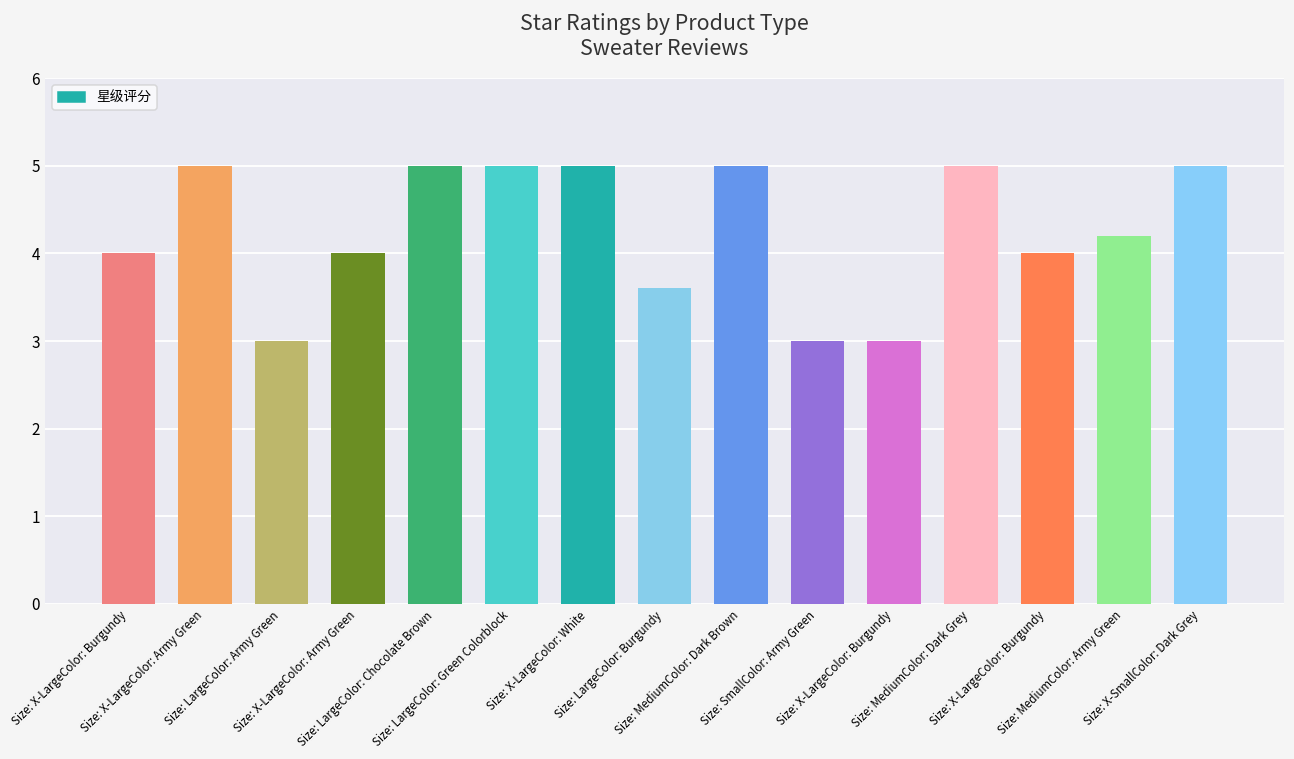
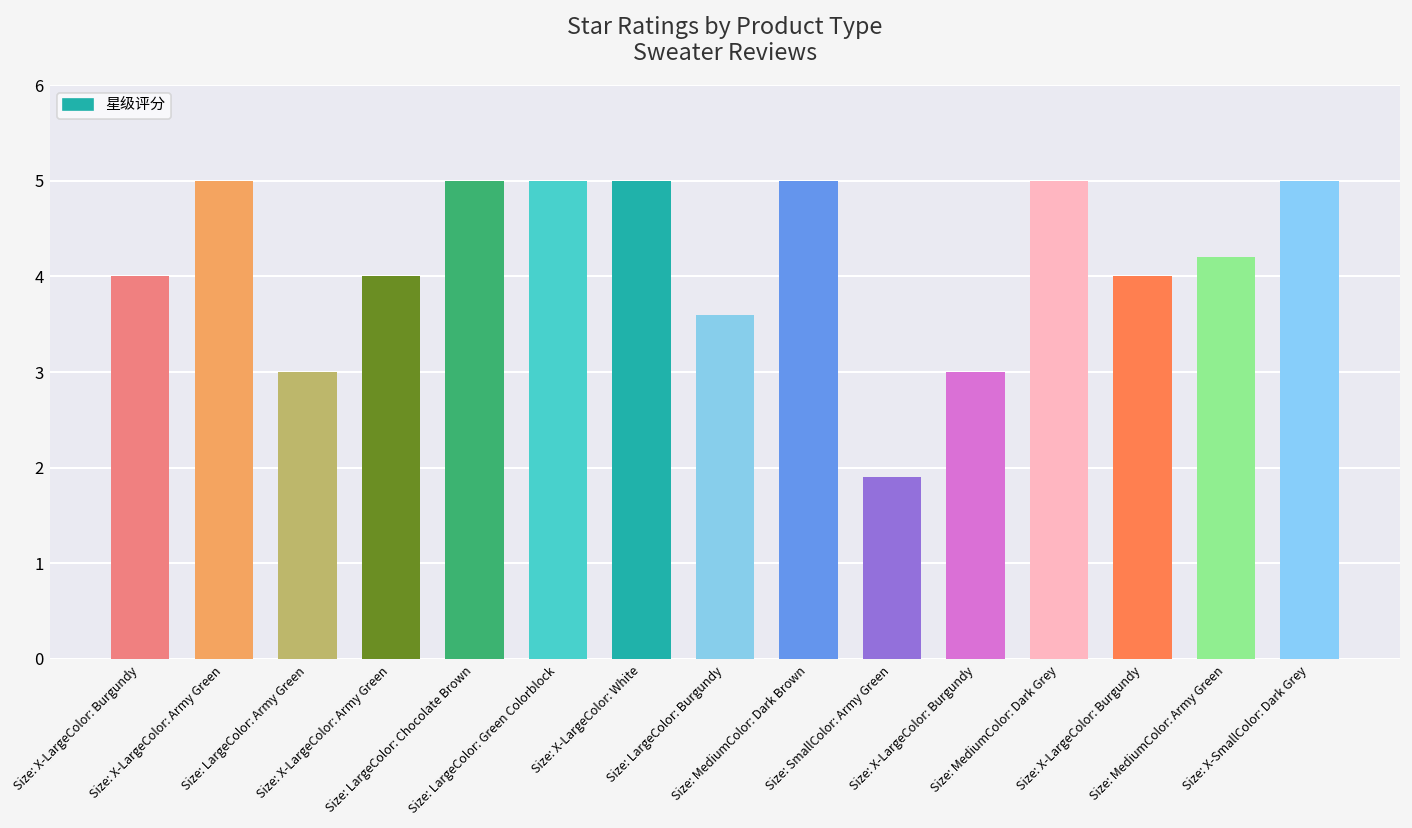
  {
    "Size: LargeColor: Army Green": 3.0,
    "Size: LargeColor: Chocolate Brown": 5.0,
    "Size: LargeColor: Green Colorblock": 5.0,
    "Size: X-LargeColor: White": 5.0,
    "Size: LargeColor: Burgundy": 3.6,
    "Size: MediumColor: Dark Brown": 5.0,
-   "Size: SmallColor: Army Green": 3.0,
+   "Size: SmallColor: Army Green": 1.9,
    "Size: MediumColor: Dark Grey": 5.0,
    "Size: MediumColor: Army Green": 4.2,
    "Size: X-SmallColor: Dark Grey": 5.0
  }
